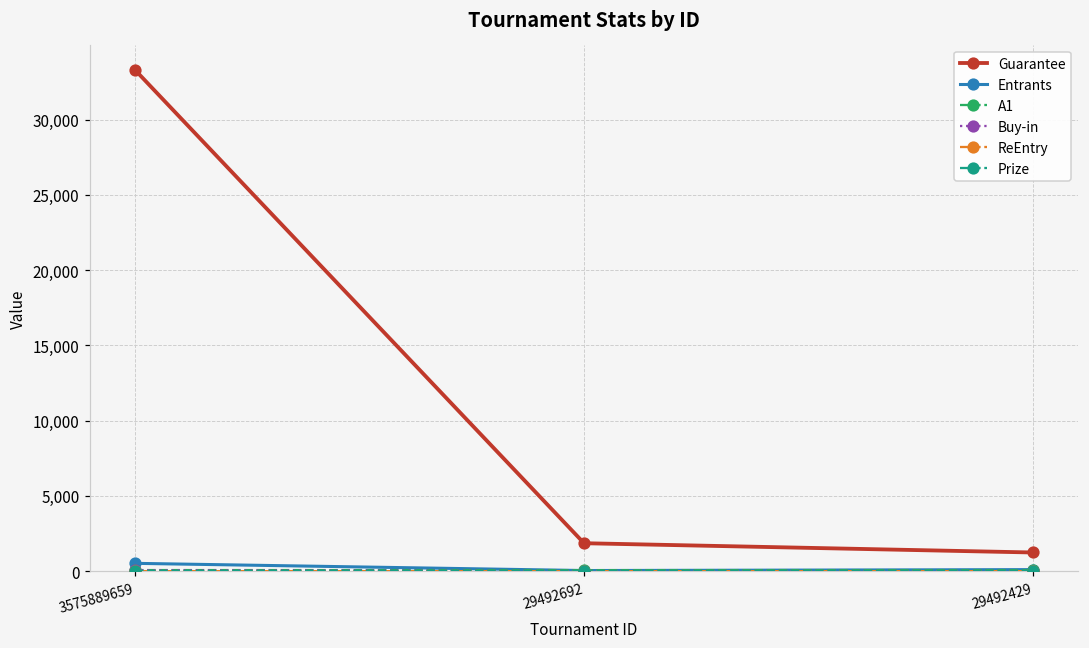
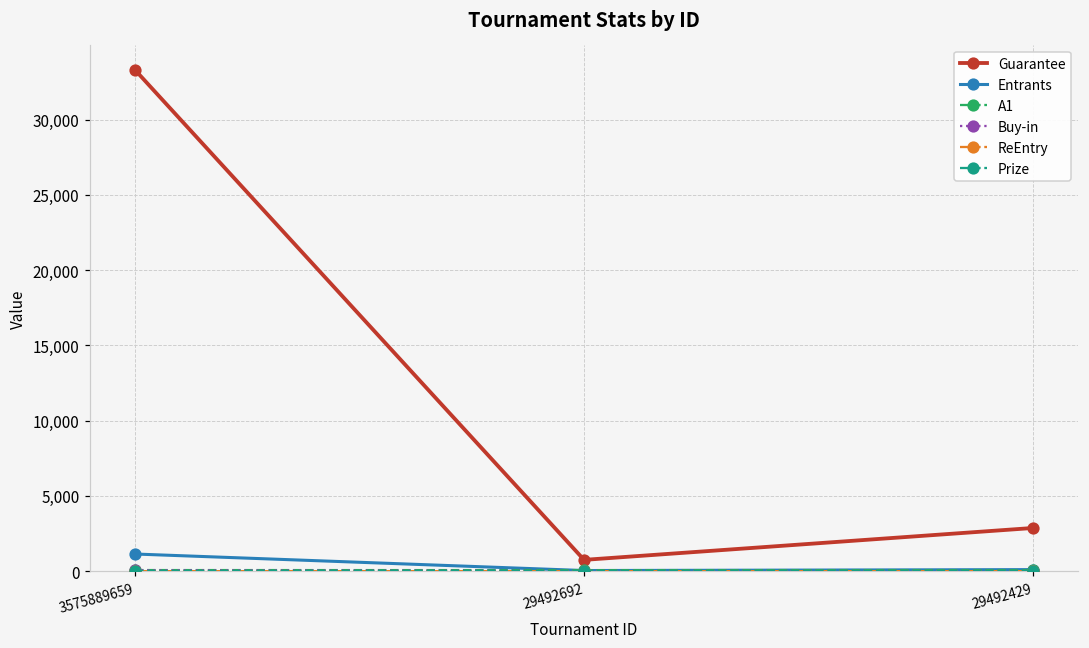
  {
    "Guarantee": {
      "3575889659": "33,300",
-     "29492692": "1,900",
-     "29492429": "1,200"
+     "29492692": "800",
+     "29492429": "2,900"
    },
    "Entrants": {
-     "3575889659": "500"
+     "3575889659": "1,100"
    }
  }
